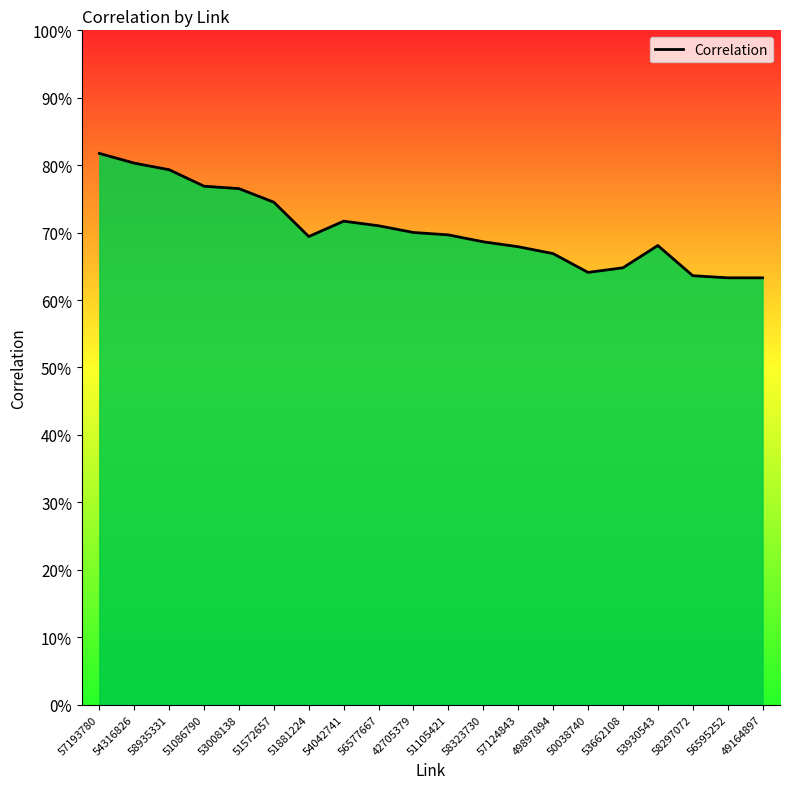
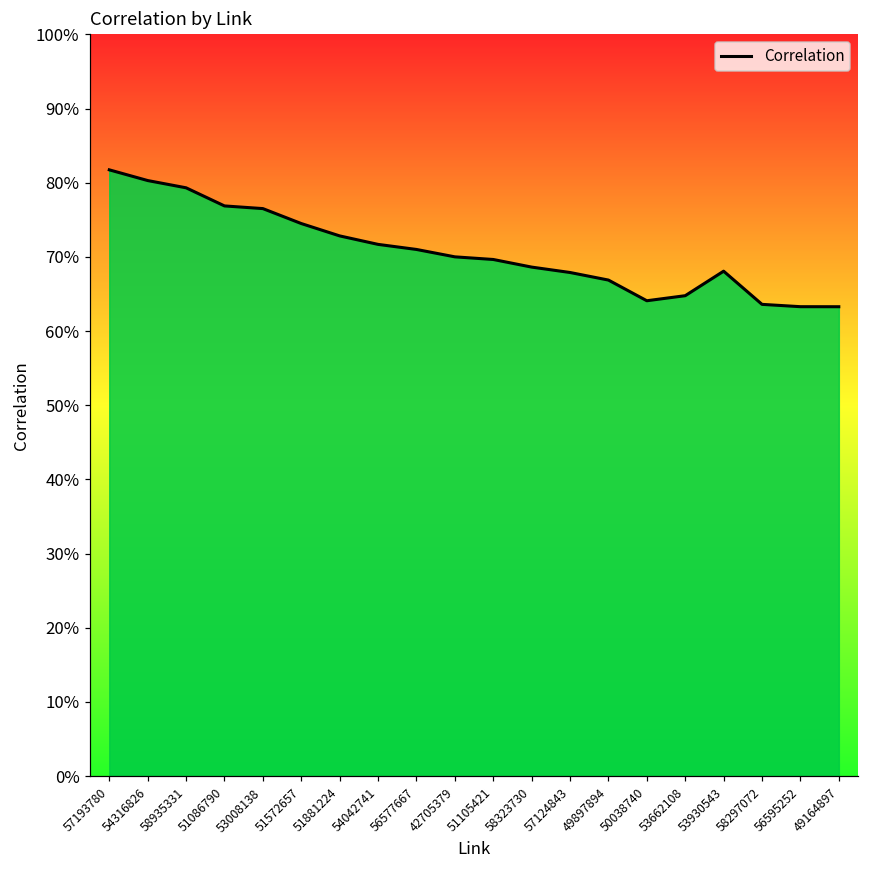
  {
    "57193780": "82%",
    "54316826": "80%",
    "58935331": "79%",
    "51086790": "77%",
    "53008138": "77%",
    "51572657": "75%",
-   "51881224": "69%",
+   "51881224": "73%",
    "54042741": "72%",
    "56577667": "71%",
    "42705379": "70%",
    "51105421": "70%",
    "58323730": "69%",
    "57124843": "68%",
    "49897894": "67%",
    "50038740": "64%",
    "53662108": "65%",
    "53930543": "68%",
    "58297072": "64%",
    "56595252": "63%",
    "49164897": "63%"
  }
